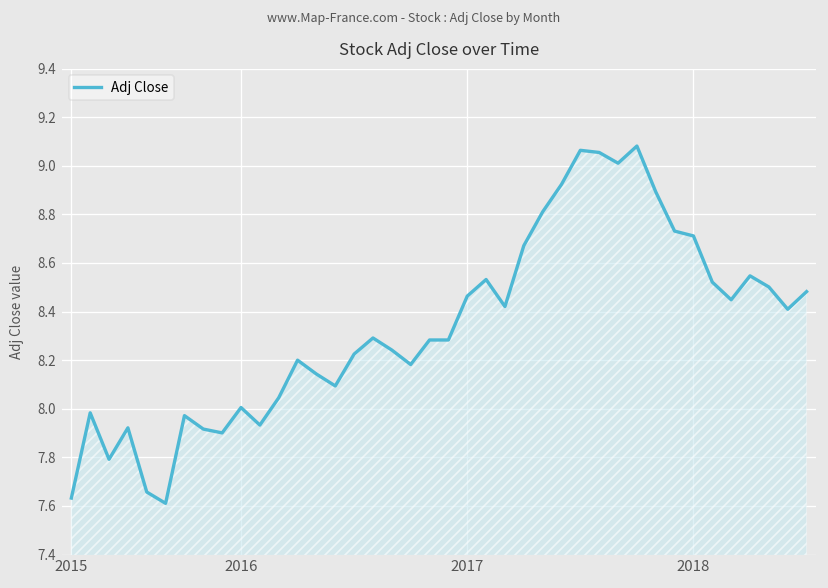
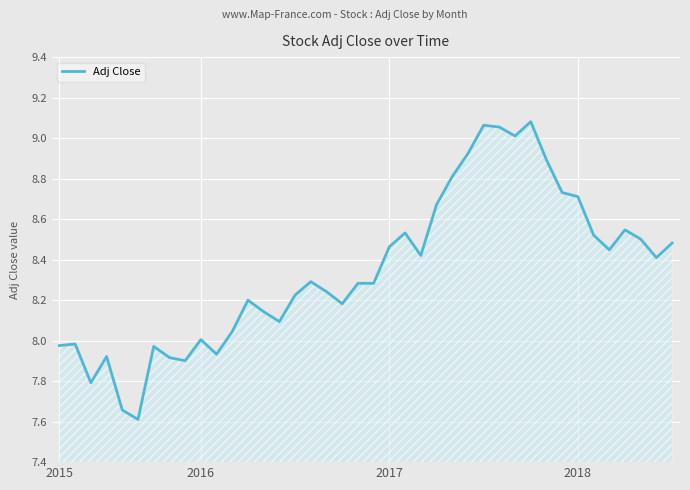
  {
-   "2015": 7.63,
+   "2015": 7.98,
    "2016": 8.01,
    "2017": 8.46,
    "2018": 8.71
  }
